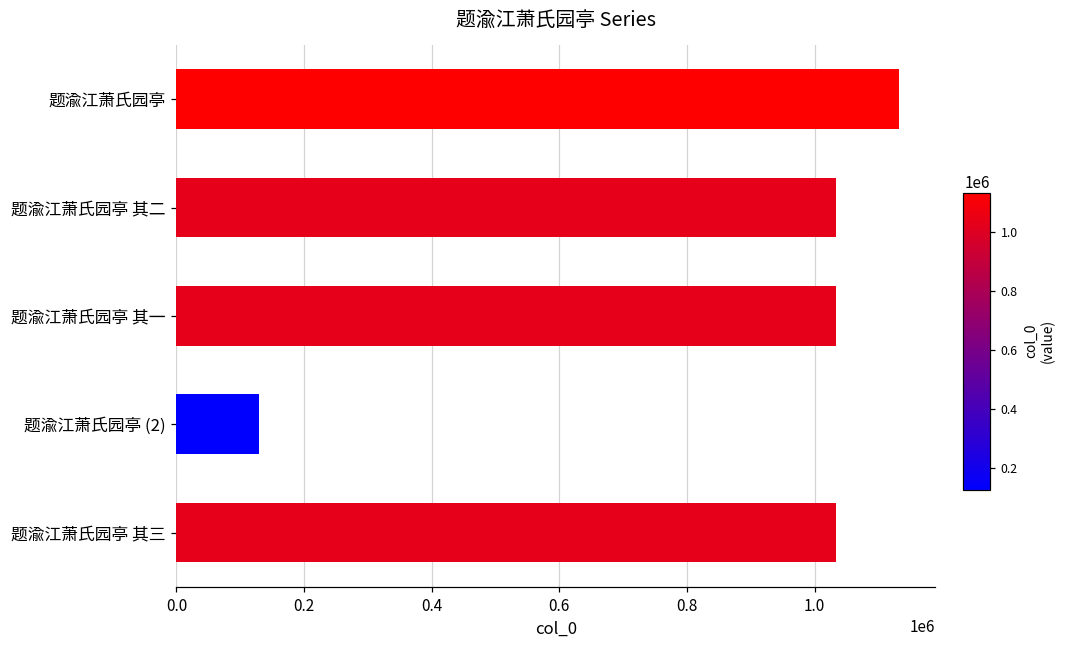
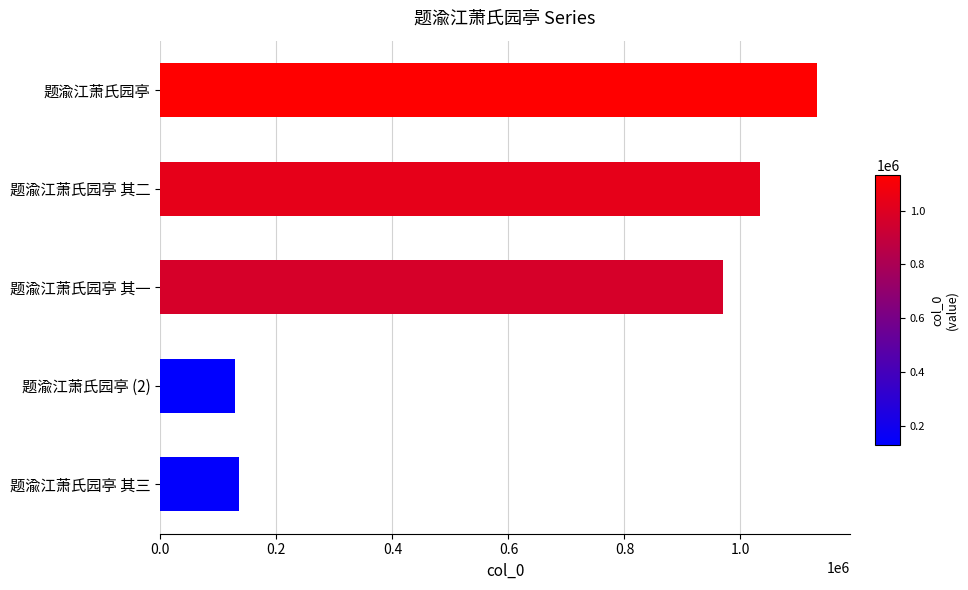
  {
    "题渝江萧氏园亭": 1130000,
    "题渝江萧氏园亭 其二": 1030000,
-   "题渝江萧氏园亭 其一": 1030000,
+   "题渝江萧氏园亭 其一": 970000,
    "题渝江萧氏园亭 (2)": 130000,
-   "题渝江萧氏园亭 其三": 1030000
+   "题渝江萧氏园亭 其三": 140000
  }
